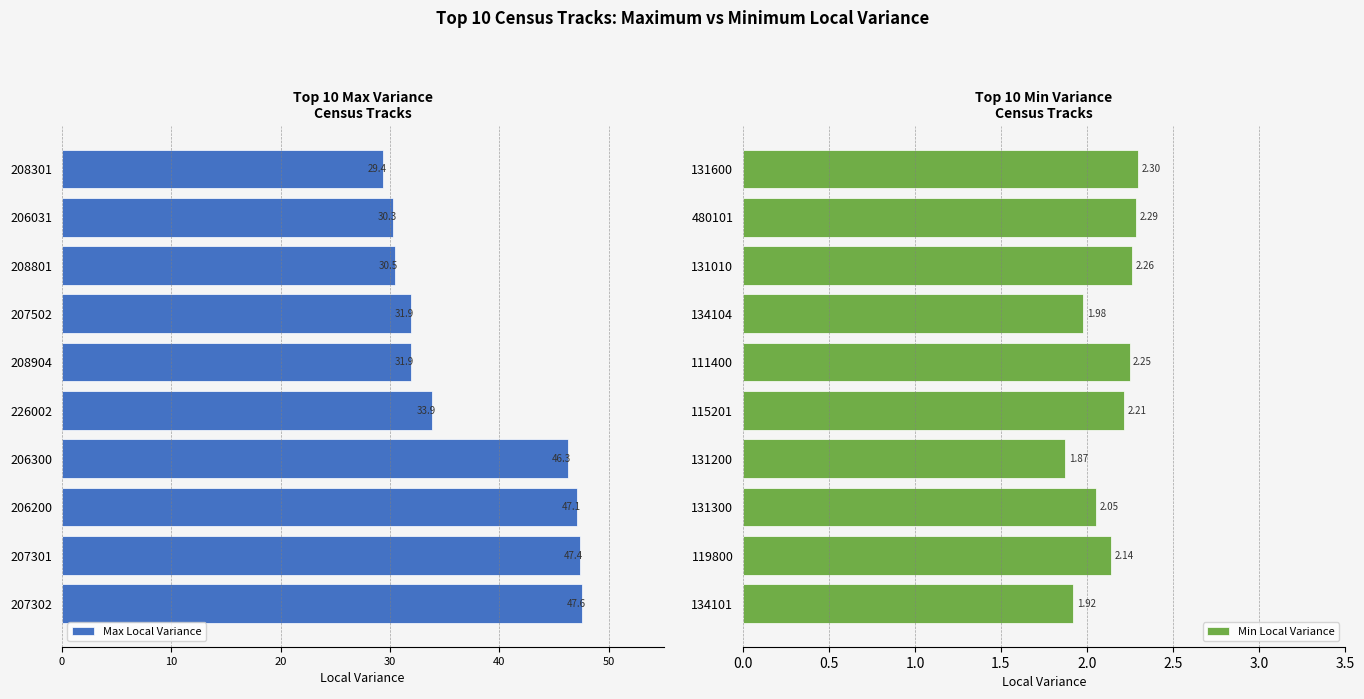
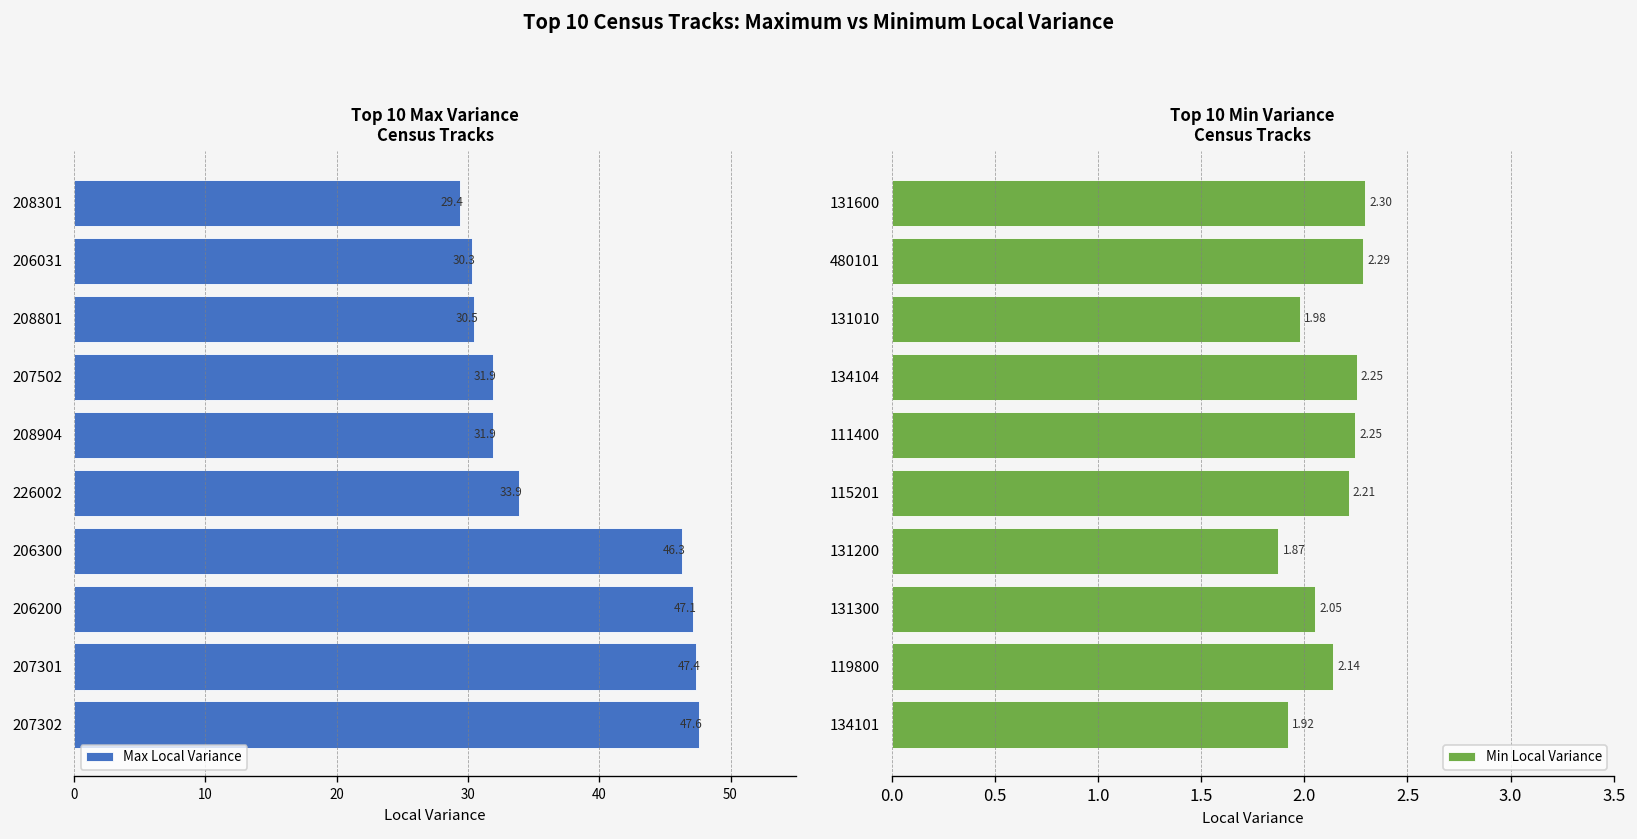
  {
    "Top 10 Min Variance Census Tracks": {
      "131600": 2.30,
      "480101": 2.29,
-     "131010": 2.26,
-     "134104": 1.98,
+     "131010": 1.98,
+     "134104": 2.25,
      "111400": 2.25,
      "115201": 2.21,
      "131200": 1.87,
      "131300": 2.05,
      "119800": 2.14,
      "134101": 1.92
    }
  }
